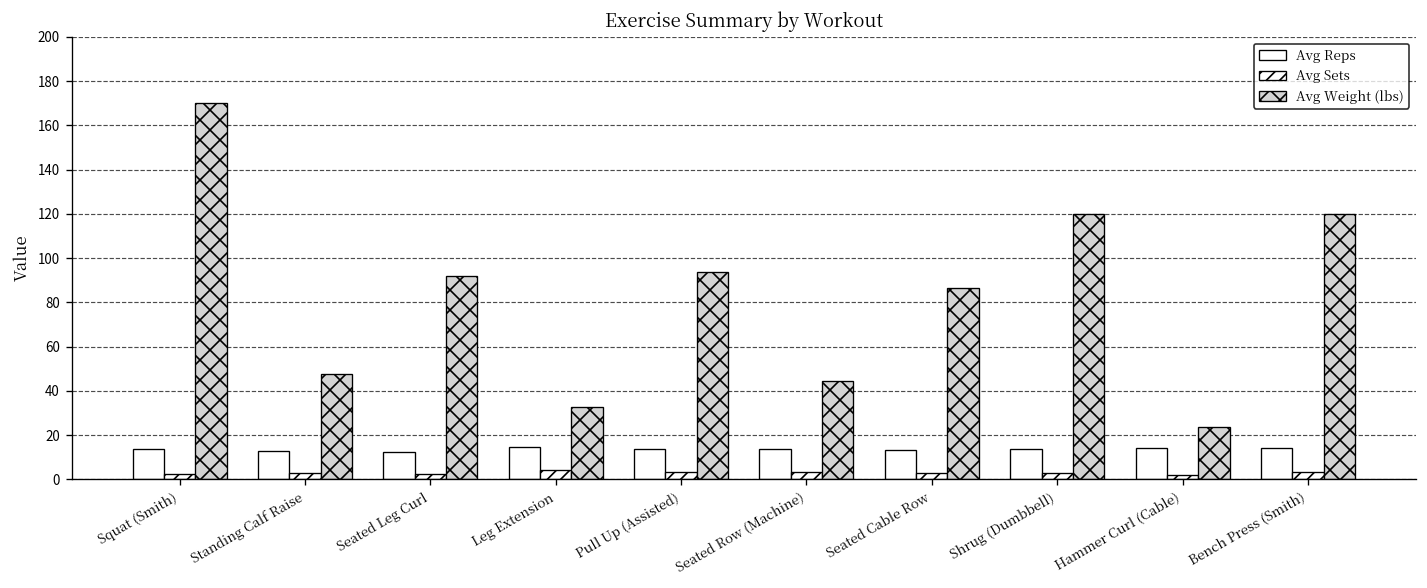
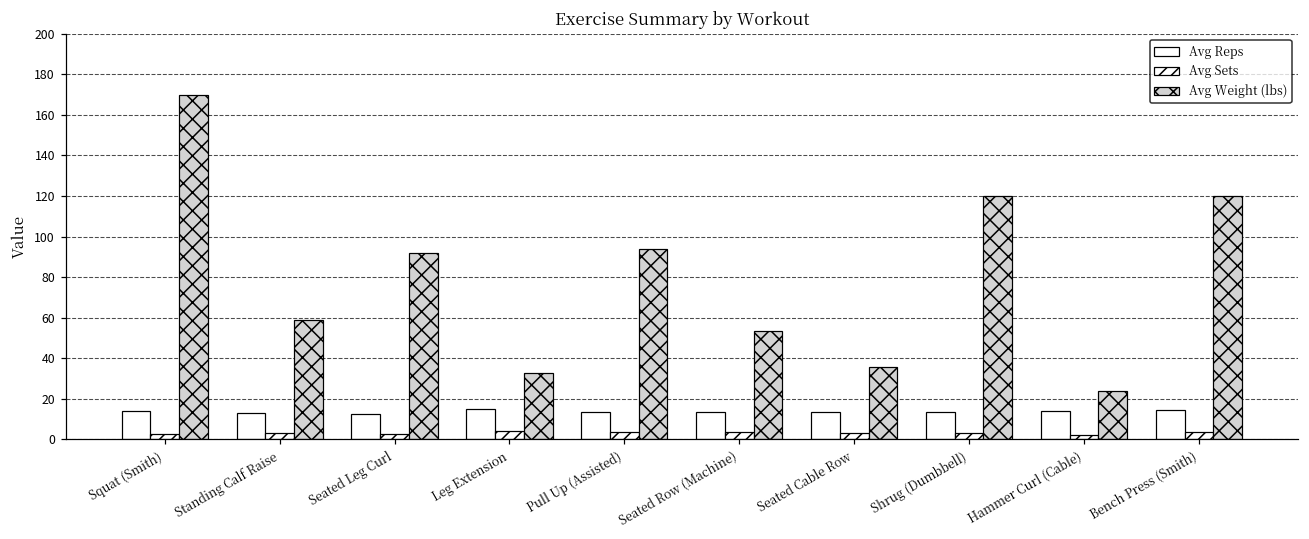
  {
    "Avg Weight (lbs)": {
      "Squat (Smith)": 170,
-     "Standing Calf Raise": 48,
+     "Standing Calf Raise": 59,
      "Seated Leg Curl": 92,
      "Leg Extension": 33,
      "Pull Up (Assisted)": 94,
-     "Seated Row (Machine)": 45,
-     "Seated Cable Row": 87,
+     "Seated Row (Machine)": 53,
+     "Seated Cable Row": 36,
      "Shrug (Dumbbell)": 120,
      "Hammer Curl (Cable)": 24,
      "Bench Press (Smith)": 120
    }
  }
